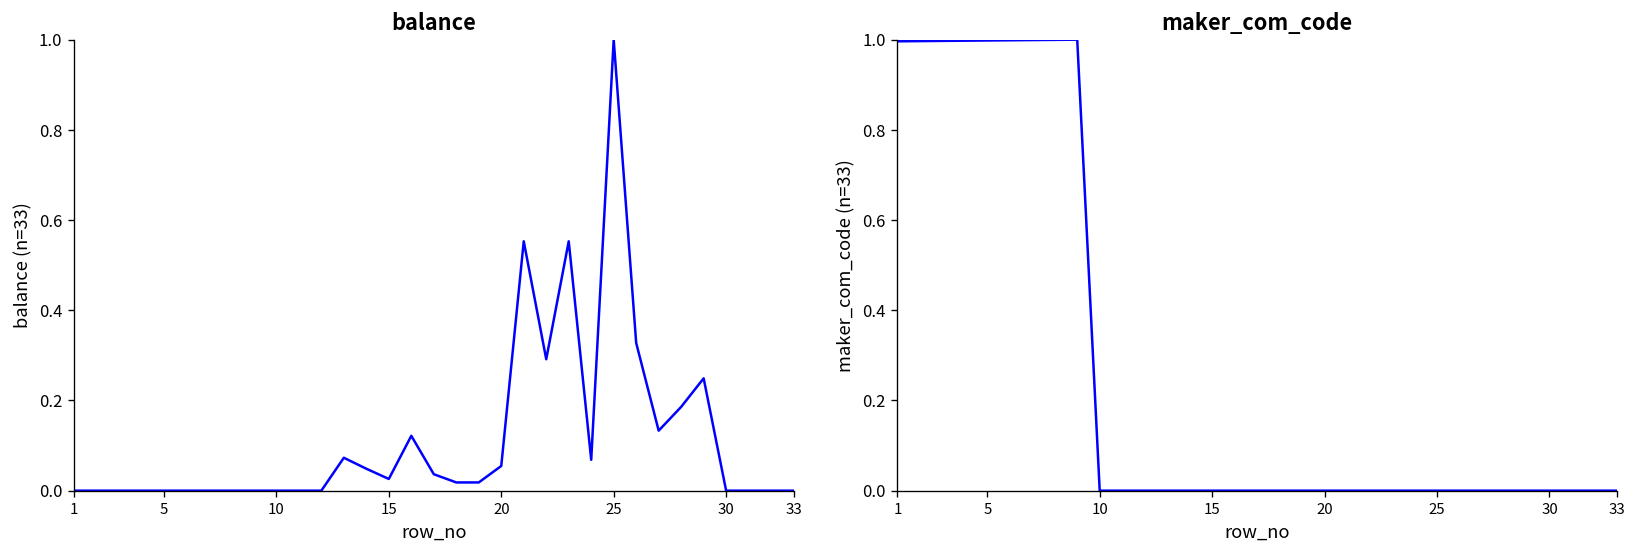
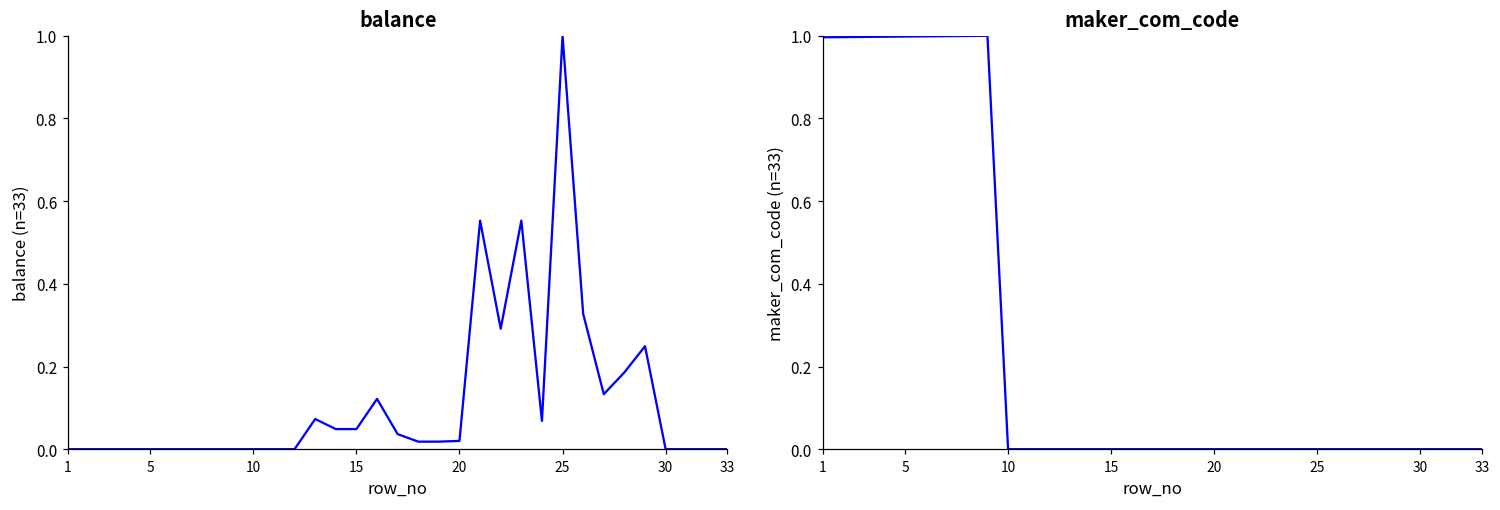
  {
    "balance": {
      "1": 0.00,
      "5": 0.00,
      "10": 0.00,
-     "15": 0.03,
-     "20": 0.05,
+     "15": 0.05,
+     "20": 0.02,
      "25": 1.00,
      "30": 0.00,
      "33": 0.00
    },
    "maker_com_code": {
      "1": 1.00,
      "5": 1.00,
      "10": 0.00,
      "15": 0.00,
      "20": 0.00,
      "25": 0.00,
      "30": 0.00,
      "33": 0.00
    }
  }
